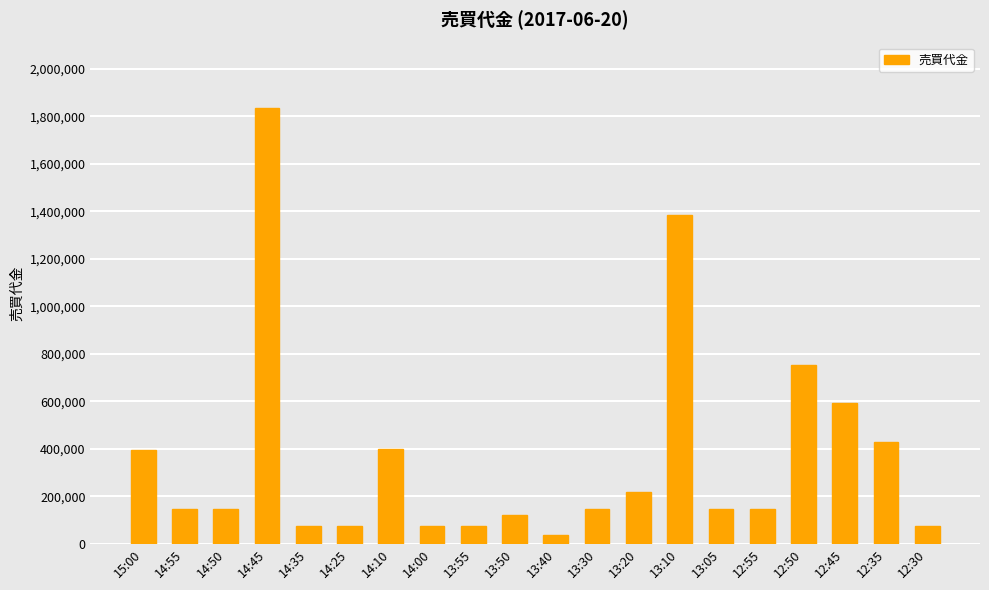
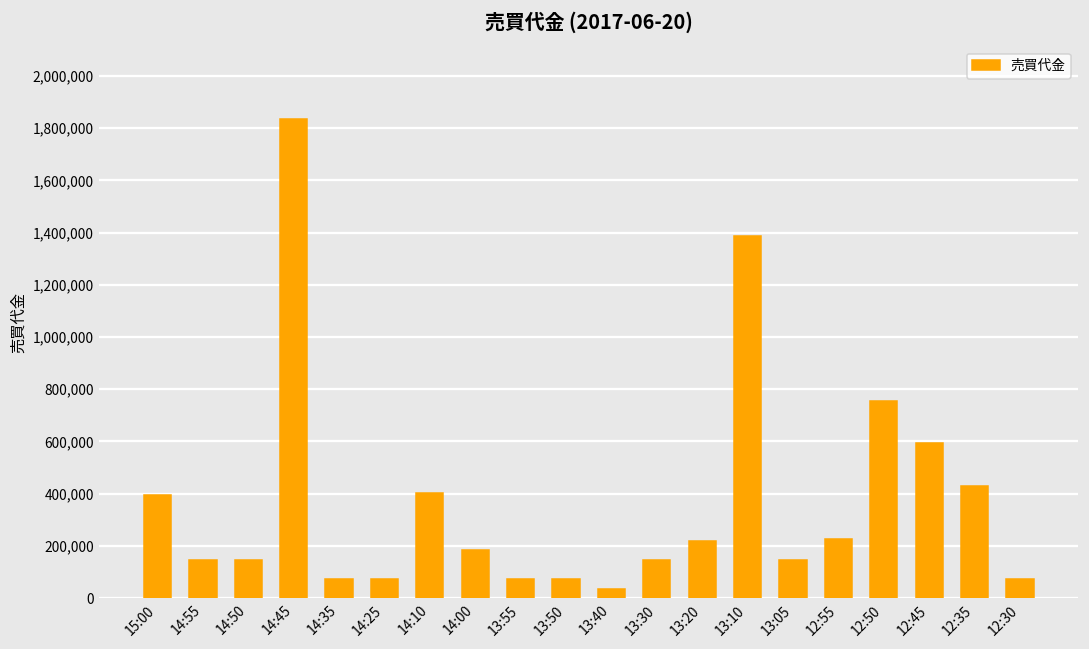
  {
    "15:00": "390,000",
    "14:55": "150,000",
    "14:50": "150,000",
    "14:45": "1,840,000",
    "14:35": "70,000",
    "14:25": "70,000",
    "14:10": "400,000",
-   "14:00": "70,000",
+   "14:00": "190,000",
    "13:55": "70,000",
-   "13:50": "120,000",
+   "13:50": "70,000",
    "13:40": "40,000",
    "13:30": "150,000",
    "13:20": "220,000",
    "13:10": "1,390,000",
    "13:05": "150,000",
-   "12:55": "150,000",
+   "12:55": "230,000",
    "12:50": "750,000",
    "12:45": "590,000",
    "12:35": "430,000",
    "12:30": "70,000"
  }
